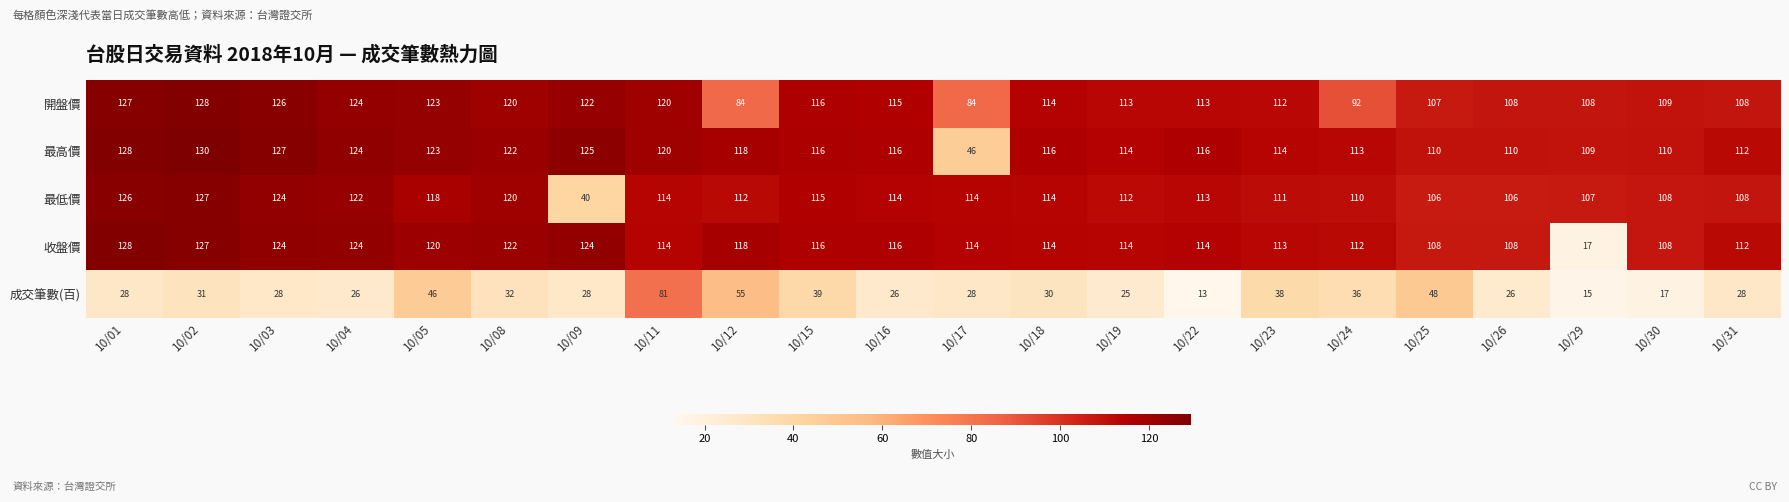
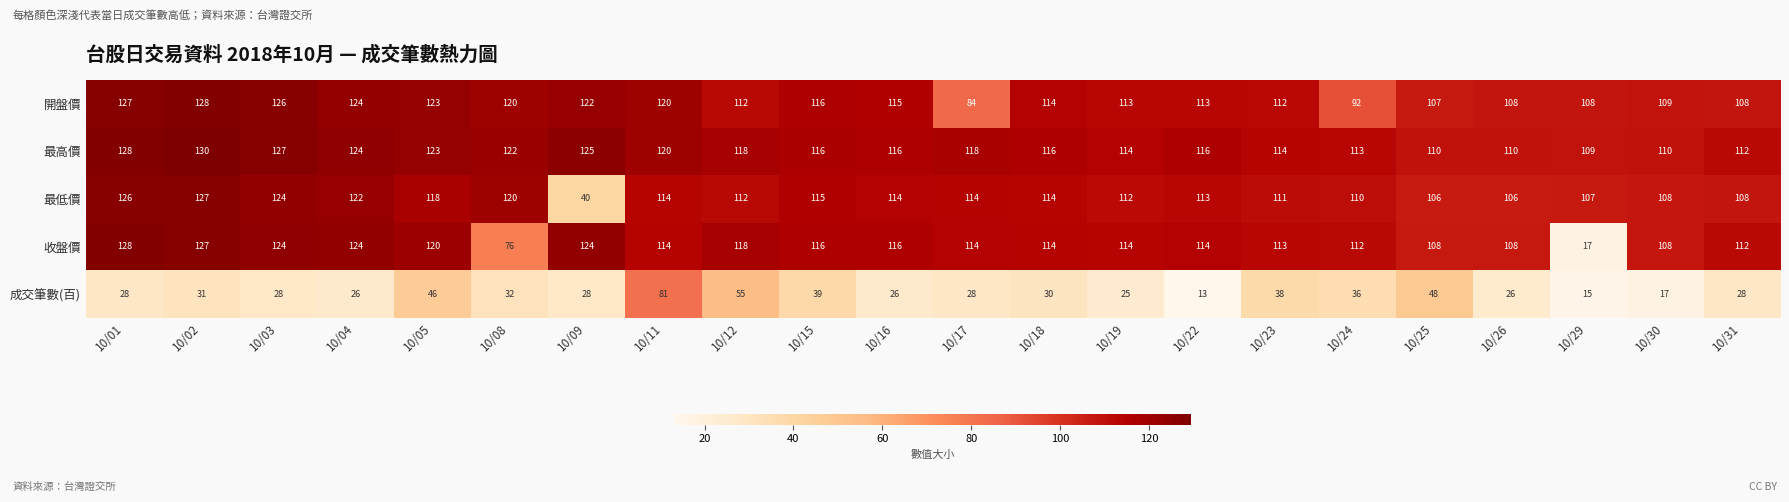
  {
    "開盤價": {
      "10/01": 127,
      "10/02": 128,
      "10/03": 126,
      "10/04": 124,
      "10/05": 123,
      "10/08": 120,
      "10/09": 122,
      "10/11": 120,
-     "10/12": 84,
+     "10/12": 112,
      "10/15": 116,
      "10/16": 115,
      "10/17": 84,
      "10/18": 114,
      "10/19": 113,
      "10/22": 113,
      "10/23": 112,
      "10/24": 92,
      "10/25": 107,
      "10/26": 108,
      "10/29": 108,
      "10/30": 109,
      "10/31": 108
    },
    "最高價": {
      "10/01": 128,
      "10/02": 130,
      "10/03": 127,
      "10/04": 124,
      "10/05": 123,
      "10/08": 122,
      "10/09": 125,
      "10/11": 120,
      "10/12": 118,
      "10/15": 116,
      "10/16": 116,
-     "10/17": 46,
+     "10/17": 118,
      "10/18": 116,
      "10/19": 114,
      "10/22": 116,
      "10/23": 114,
      "10/24": 113,
      "10/25": 110,
      "10/26": 110,
      "10/29": 109,
      "10/30": 110,
      "10/31": 112
    },
    "最低價": {
      "10/01": 126,
      "10/02": 127,
      "10/03": 124,
      "10/04": 122,
      "10/05": 118,
      "10/08": 120,
      "10/09": 40,
      "10/11": 114,
      "10/12": 112,
      "10/15": 115,
      "10/16": 114,
      "10/17": 114,
      "10/18": 114,
      "10/19": 112,
      "10/22": 113,
      "10/23": 111,
      "10/24": 110,
      "10/25": 106,
      "10/26": 106,
      "10/29": 107,
      "10/30": 108,
      "10/31": 108
    },
    "收盤價": {
      "10/01": 128,
      "10/02": 127,
      "10/03": 124,
      "10/04": 124,
      "10/05": 120,
-     "10/08": 122,
+     "10/08": 76,
      "10/09": 124,
      "10/11": 114,
      "10/12": 118,
      "10/15": 116,
      "10/16": 116,
      "10/17": 114,
      "10/18": 114,
      "10/19": 114,
      "10/22": 114,
      "10/23": 113,
      "10/24": 112,
      "10/25": 108,
      "10/26": 108,
      "10/29": 17,
      "10/30": 108,
      "10/31": 112
    },
    "成交筆數(百)": {
      "10/01": 28,
      "10/02": 31,
      "10/03": 28,
      "10/04": 26,
      "10/05": 46,
      "10/08": 32,
      "10/09": 28,
      "10/11": 81,
      "10/12": 55,
      "10/15": 39,
      "10/16": 26,
      "10/17": 28,
      "10/18": 30,
      "10/19": 25,
      "10/22": 13,
      "10/23": 38,
      "10/24": 36,
      "10/25": 48,
      "10/26": 26,
      "10/29": 15,
      "10/30": 17,
      "10/31": 28
    }
  }
